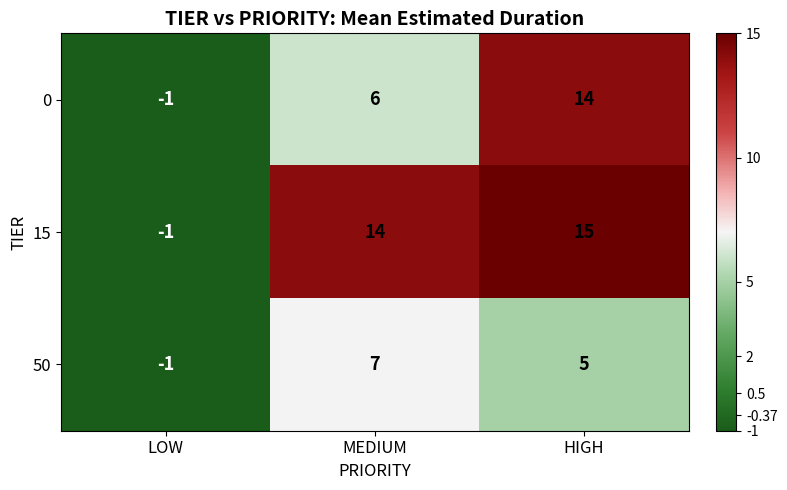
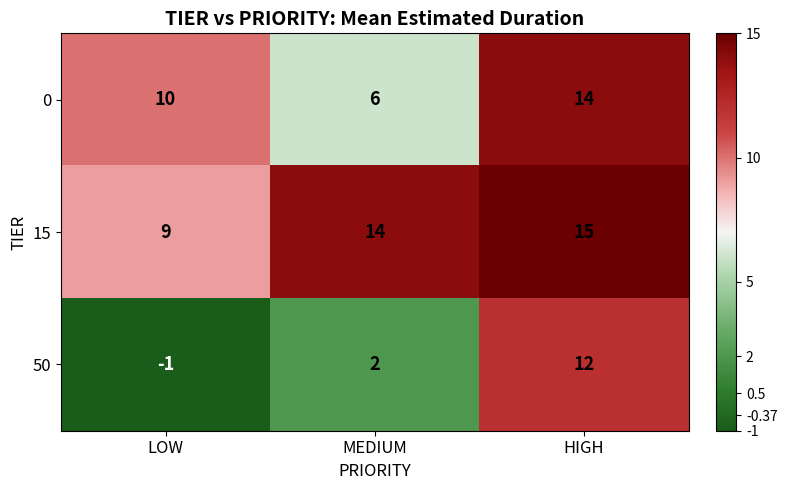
  {
    "0": {
-     "LOW": -1,
+     "LOW": 10,
      "MEDIUM": 6,
      "HIGH": 14
    },
    "15": {
-     "LOW": -1,
+     "LOW": 9,
      "MEDIUM": 14,
      "HIGH": 15
    },
    "50": {
      "LOW": -1,
-     "MEDIUM": 7,
-     "HIGH": 5
+     "MEDIUM": 2,
+     "HIGH": 12
    }
  }
